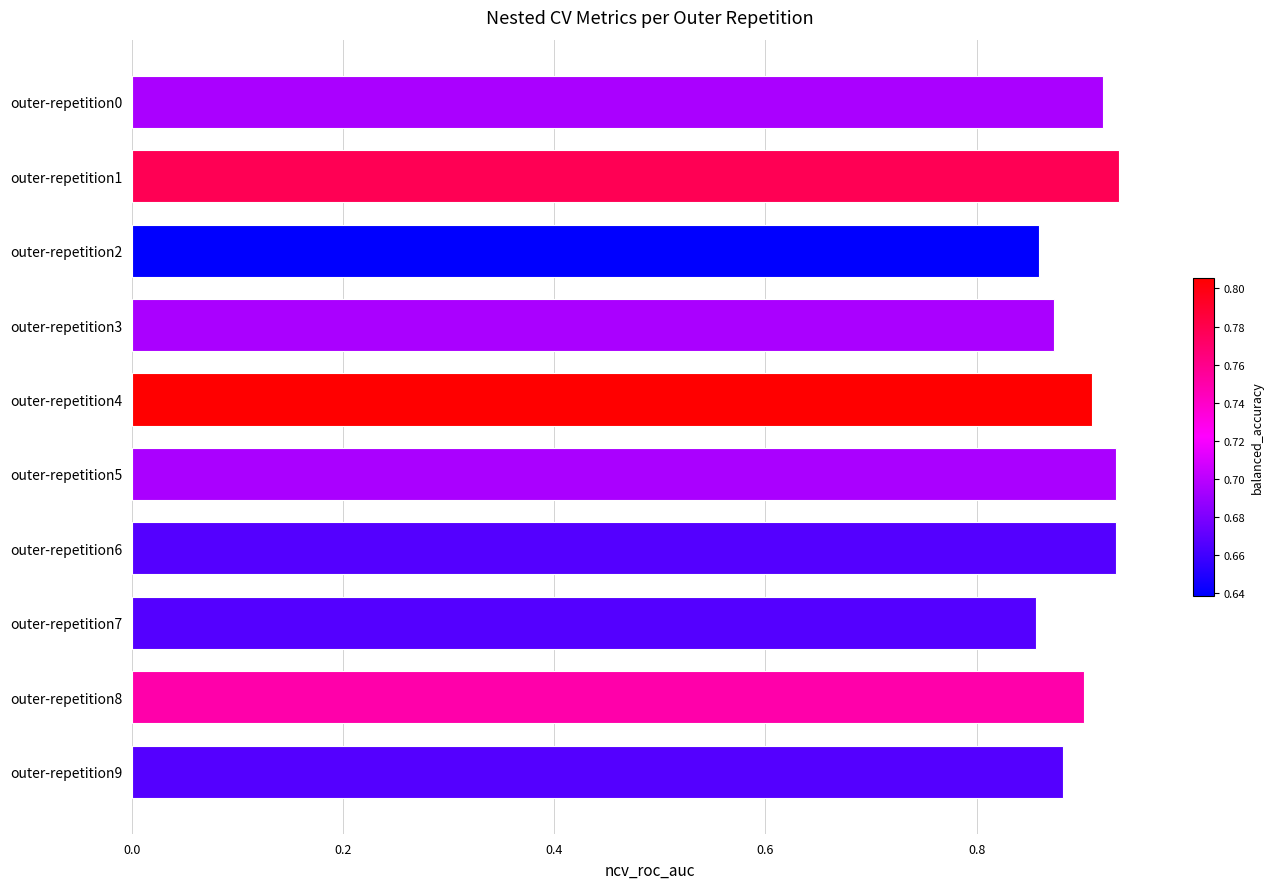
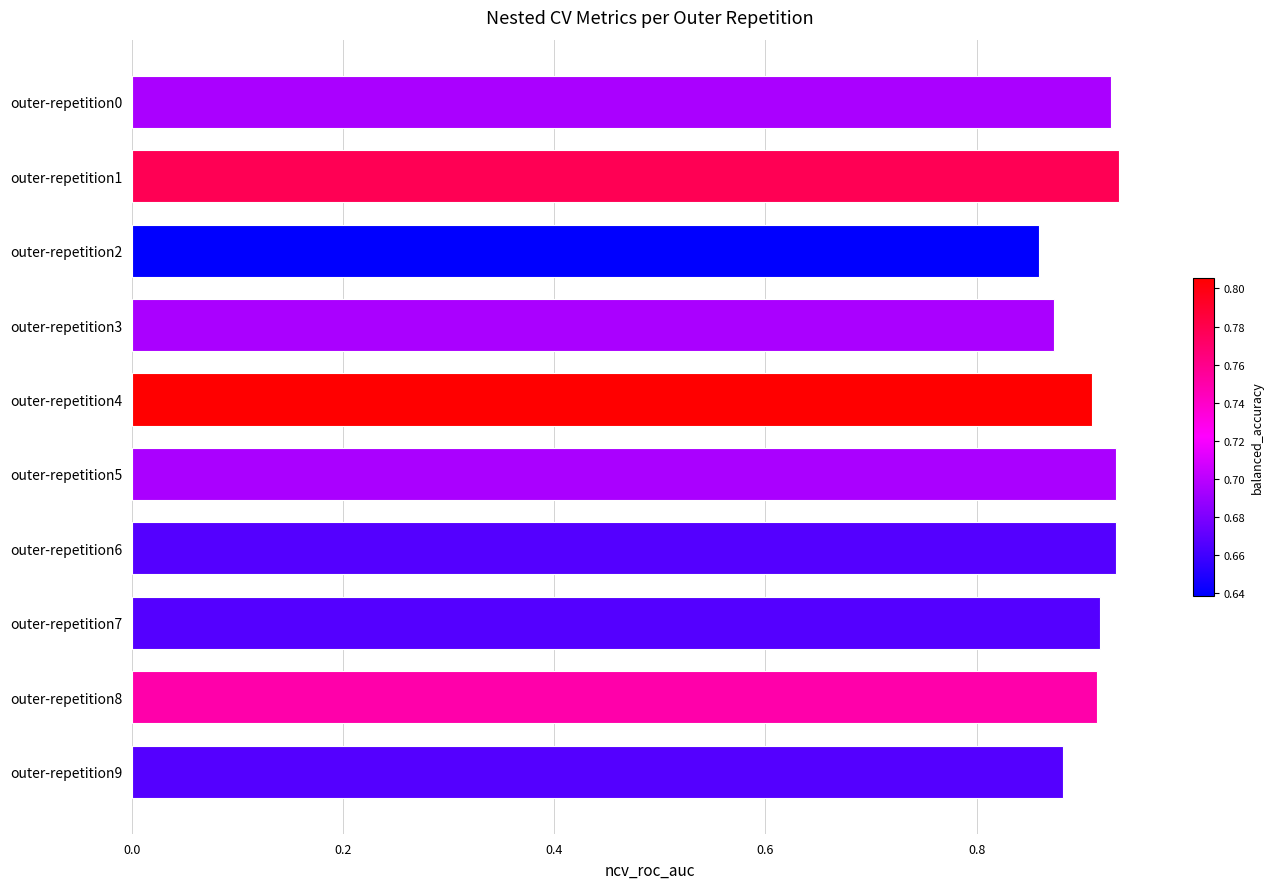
  {
-   "outer-repetition0": 0.919,
+   "outer-repetition0": 0.927,
    "outer-repetition1": 0.934,
    "outer-repetition2": 0.859,
    "outer-repetition3": 0.873,
    "outer-repetition4": 0.909,
    "outer-repetition5": 0.932,
    "outer-repetition6": 0.932,
-   "outer-repetition7": 0.856,
-   "outer-repetition8": 0.901,
+   "outer-repetition7": 0.917,
+   "outer-repetition8": 0.914,
    "outer-repetition9": 0.881
  }
